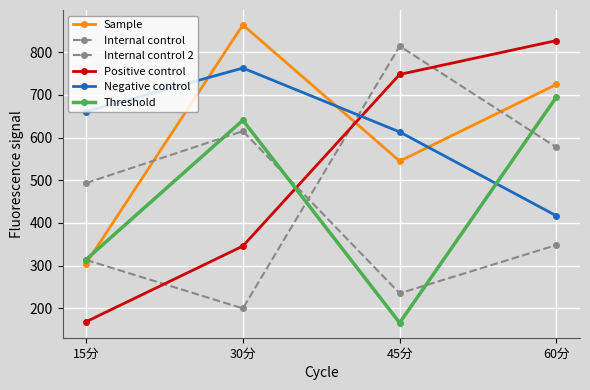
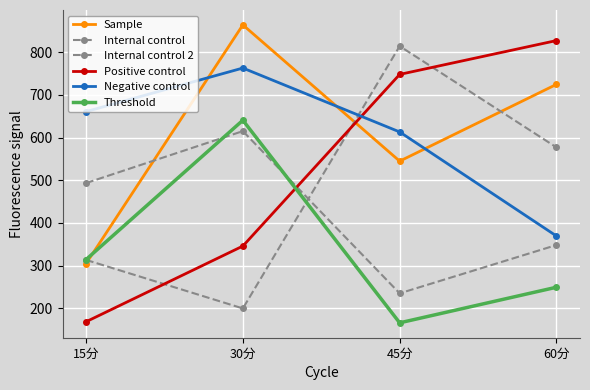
  {
    "Sample": {
      "15分": 300,
      "30分": 860,
      "45分": 540,
      "60分": 720
    },
    "Positive control": {
      "15分": 170,
      "30分": 350,
      "45分": 750,
      "60分": 830
    },
    "Negative control": {
      "30分": 760,
      "45分": 610,
-     "60分": 420
+     "60分": 370
    },
    "Threshold": {
      "30分": 640,
      "45分": 170,
-     "60分": 700
+     "60分": 250
    }
  }
